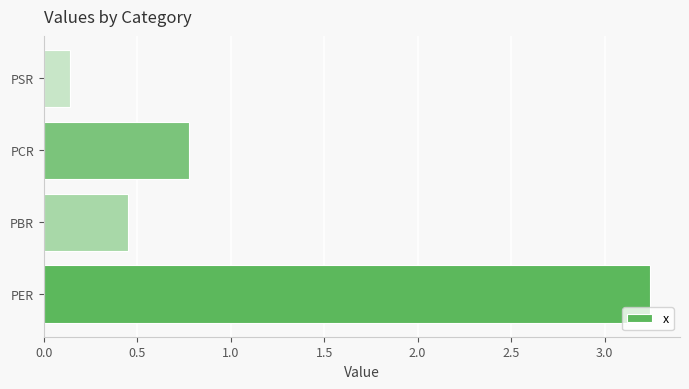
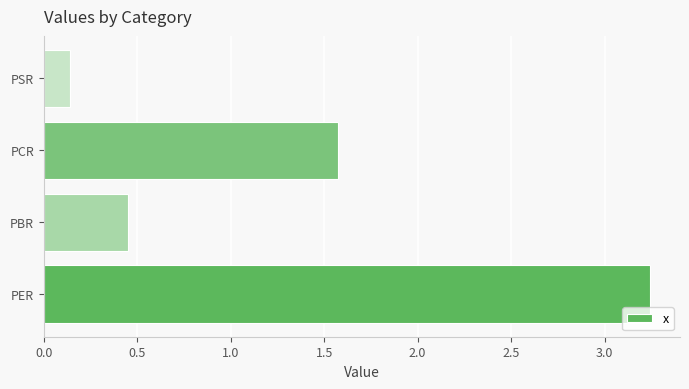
  {
    "PSR": 0.14,
-   "PCR": 0.78,
+   "PCR": 1.57,
    "PBR": 0.45,
    "PER": 3.24
  }
